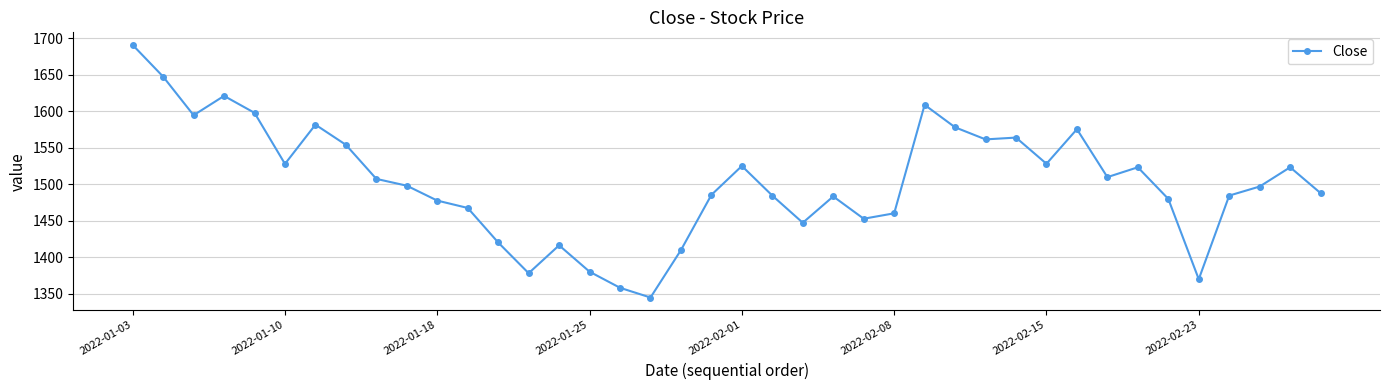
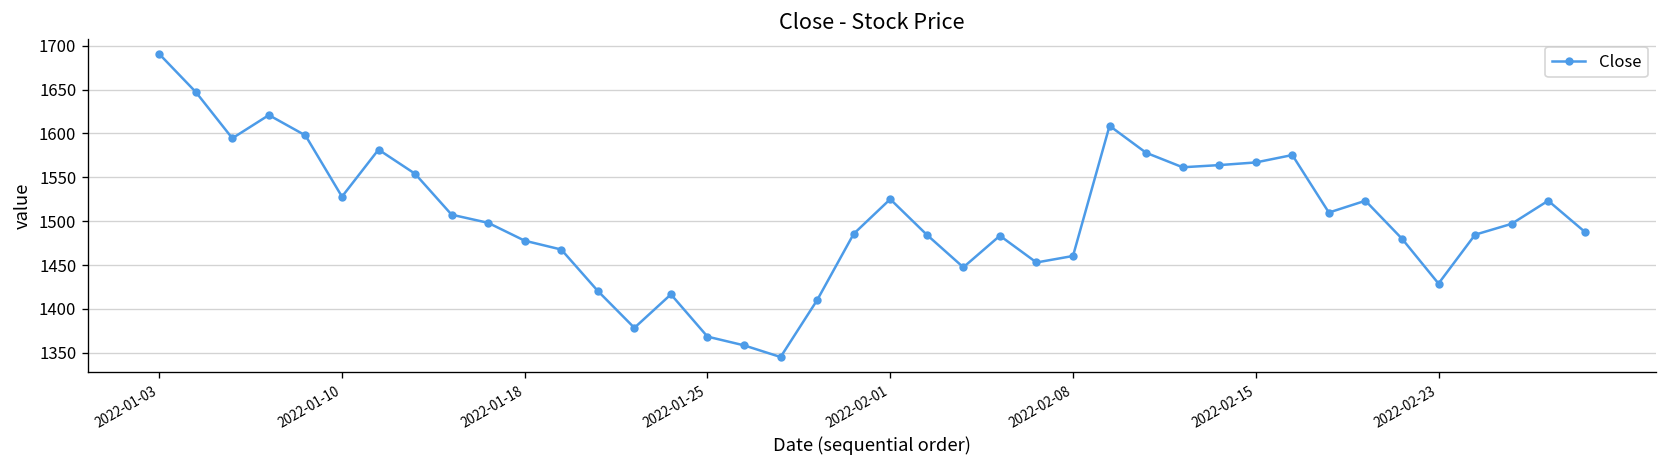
  {
    "2022-01-03": 1690,
    "2022-01-10": 1530,
    "2022-01-18": 1480,
-   "2022-01-25": 1380,
+   "2022-01-25": 1370,
    "2022-02-01": 1530,
    "2022-02-08": 1460,
-   "2022-02-15": 1530,
-   "2022-02-23": 1370
+   "2022-02-15": 1570,
+   "2022-02-23": 1430
  }
